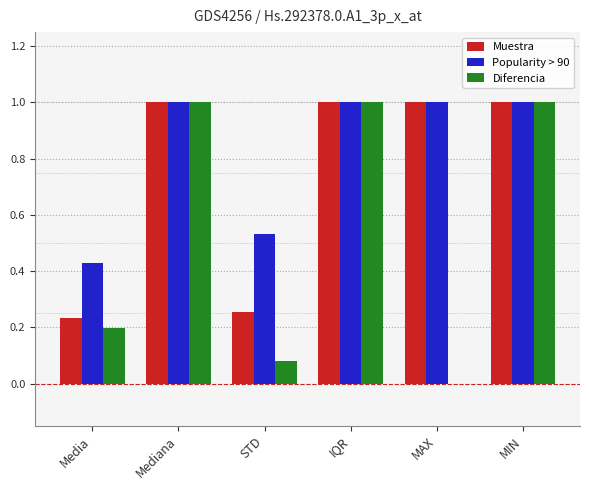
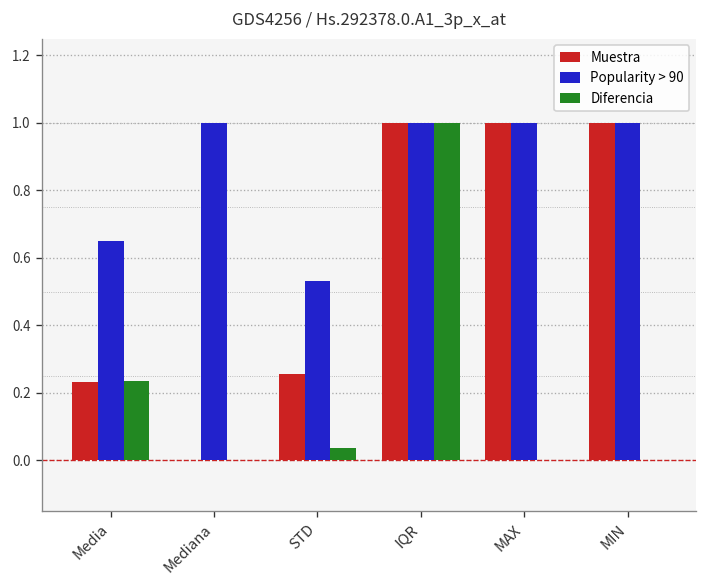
  {
    "Muestra": {
      "Media": 0.23,
-     "Mediana": 1,
+     "Mediana": 0,
      "STD": 0.26,
      "IQR": 1,
      "MAX": 1,
      "MIN": 1
    },
    "Popularity > 90": {
-     "Media": 0.43,
+     "Media": 0.65,
      "Mediana": 1.00,
      "STD": 0.53,
      "IQR": 1.00,
      "MAX": 1.00,
      "MIN": 1.00
    },
    "Diferencia": {
-     "Media": 0.20,
-     "Mediana": 1,
-     "STD": 0.08,
+     "Media": 0.24,
+     "Mediana": 0,
+     "STD": 0.04,
      "IQR": 1.00,
      "MAX": 0.00,
-     "MIN": 1
+     "MIN": 0
    }
  }
